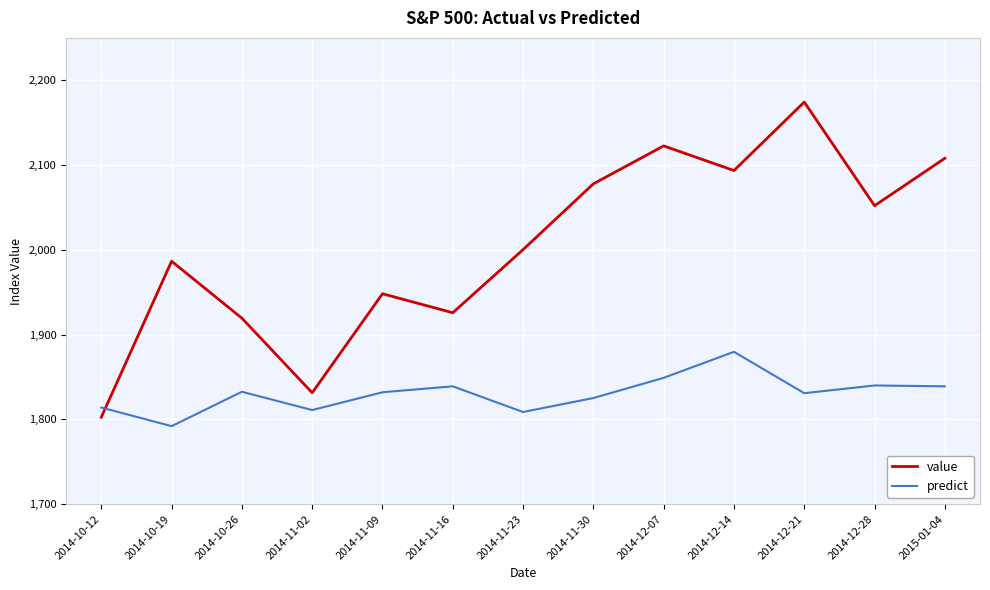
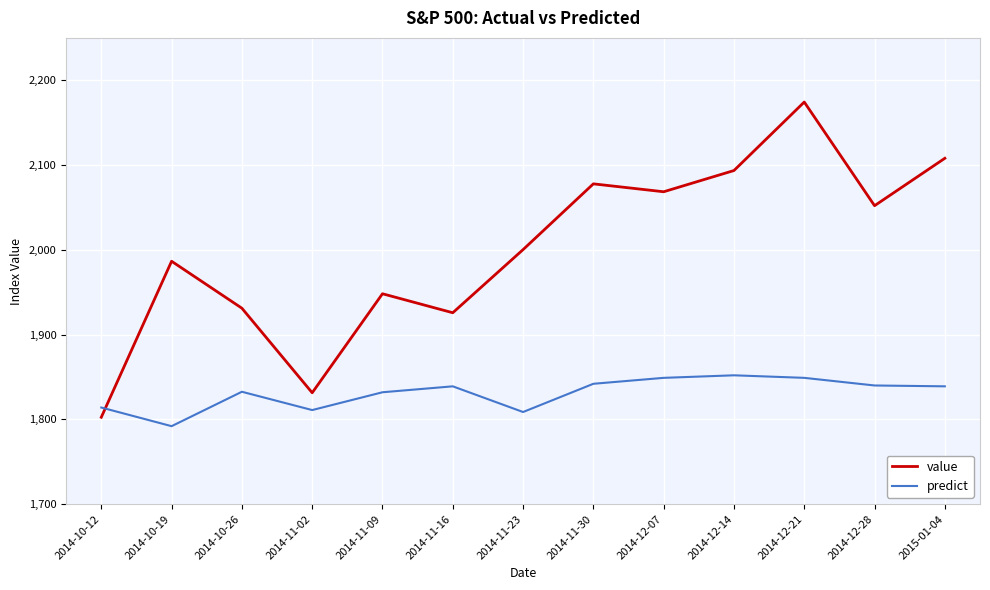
  {
    "value": {
      "2014-10-12": "1,800",
      "2014-10-19": "1,990",
-     "2014-10-26": "1,920",
+     "2014-10-26": "1,930",
      "2014-11-02": "1,830",
      "2014-11-09": "1,950",
      "2014-11-16": "1,930",
      "2014-11-23": "2,000",
      "2014-11-30": "2,080",
-     "2014-12-07": "2,120",
+     "2014-12-07": "2,070",
      "2014-12-14": "2,090",
      "2014-12-21": "2,170",
      "2014-12-28": "2,050",
      "2015-01-04": "2,110"
    },
    "predict": {
      "2014-10-12": "1,810",
      "2014-10-19": "1,790",
      "2014-10-26": "1,830",
      "2014-11-02": "1,810",
      "2014-11-09": "1,830",
      "2014-11-16": "1,840",
      "2014-11-23": "1,810",
-     "2014-11-30": "1,830",
+     "2014-11-30": "1,840",
      "2014-12-07": "1,850",
-     "2014-12-14": "1,880",
-     "2014-12-21": "1,830",
+     "2014-12-14": "1,850",
+     "2014-12-21": "1,850",
      "2014-12-28": "1,840",
      "2015-01-04": "1,840"
    }
  }
